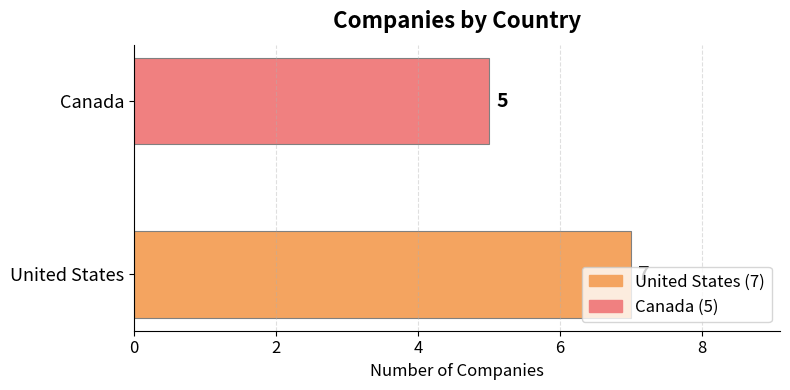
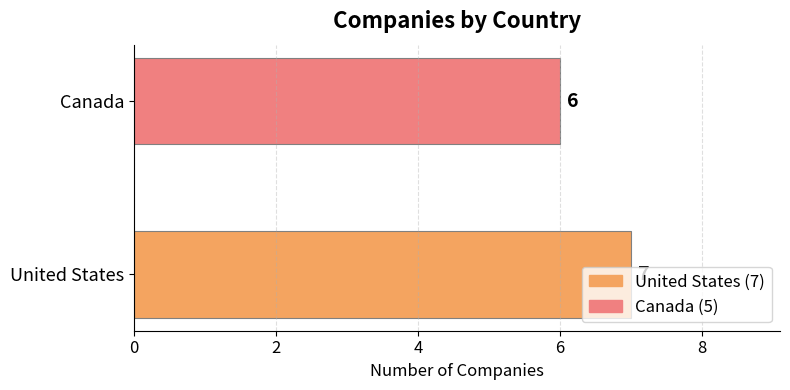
  {
-   "Canada": 5
+   "Canada": 6
  }
